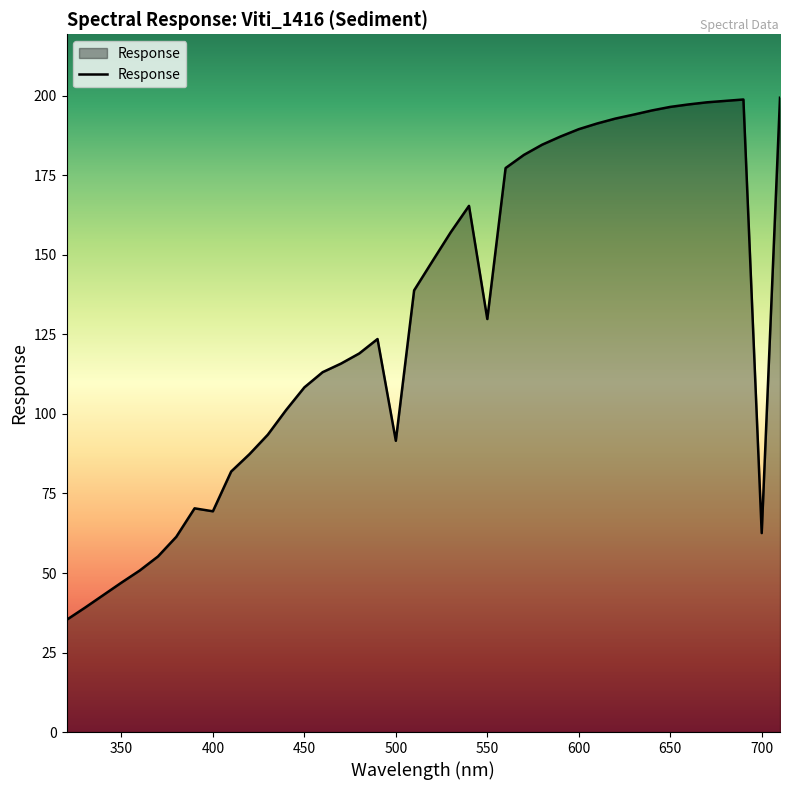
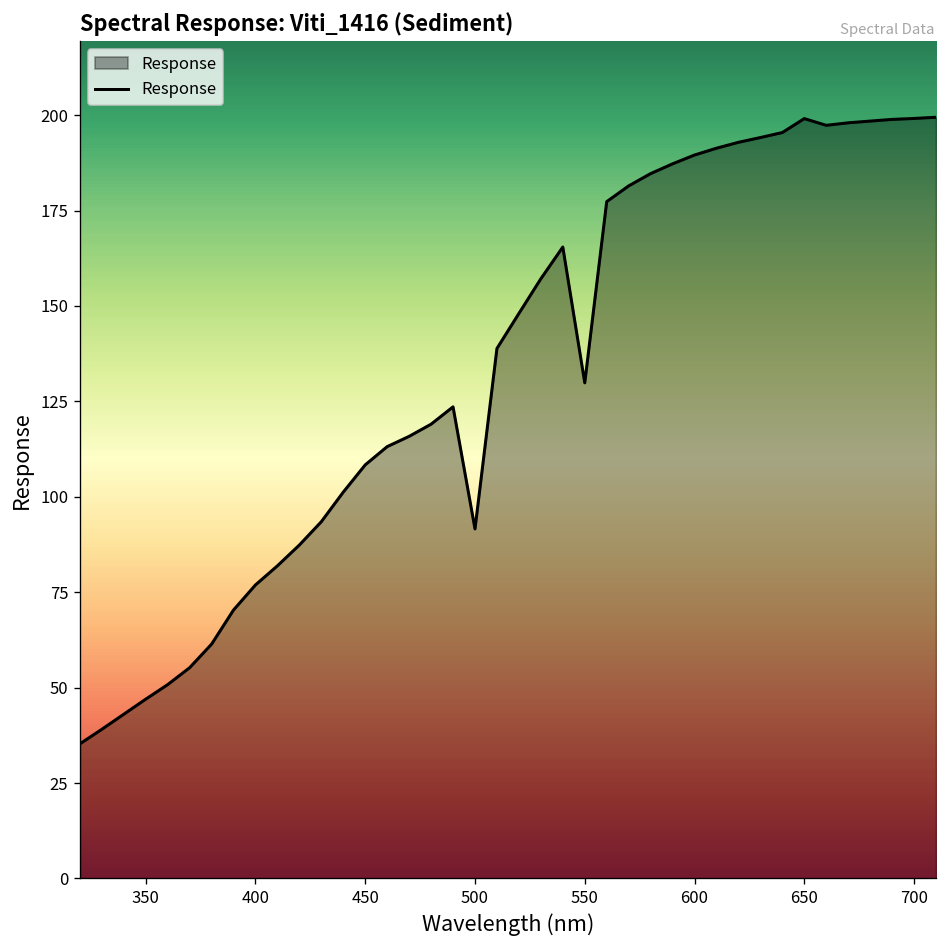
  {
    "350": 47,
-   "400": 69,
+   "400": 77,
    "450": 108,
    "500": 92,
    "550": 130,
    "600": 190,
-   "650": 197,
-   "700": 63
+   "650": 199,
+   "700": 199
  }
